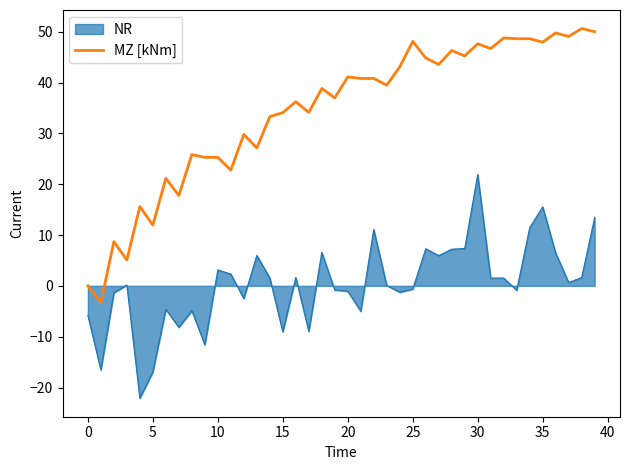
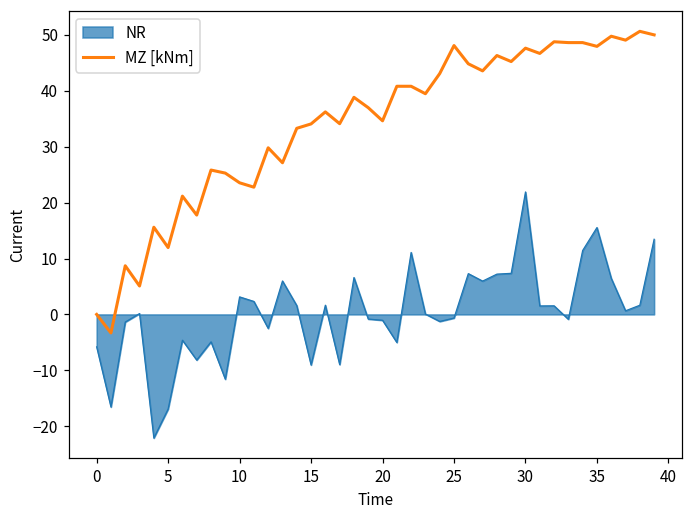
  {
    "MZ [kNm]": {
      "5": 12,
-     "10": 25,
+     "10": 24,
      "15": 34,
-     "20": 41,
+     "20": 35,
      "25": 48,
      "30": 48,
      "35": 48
    }
  }
